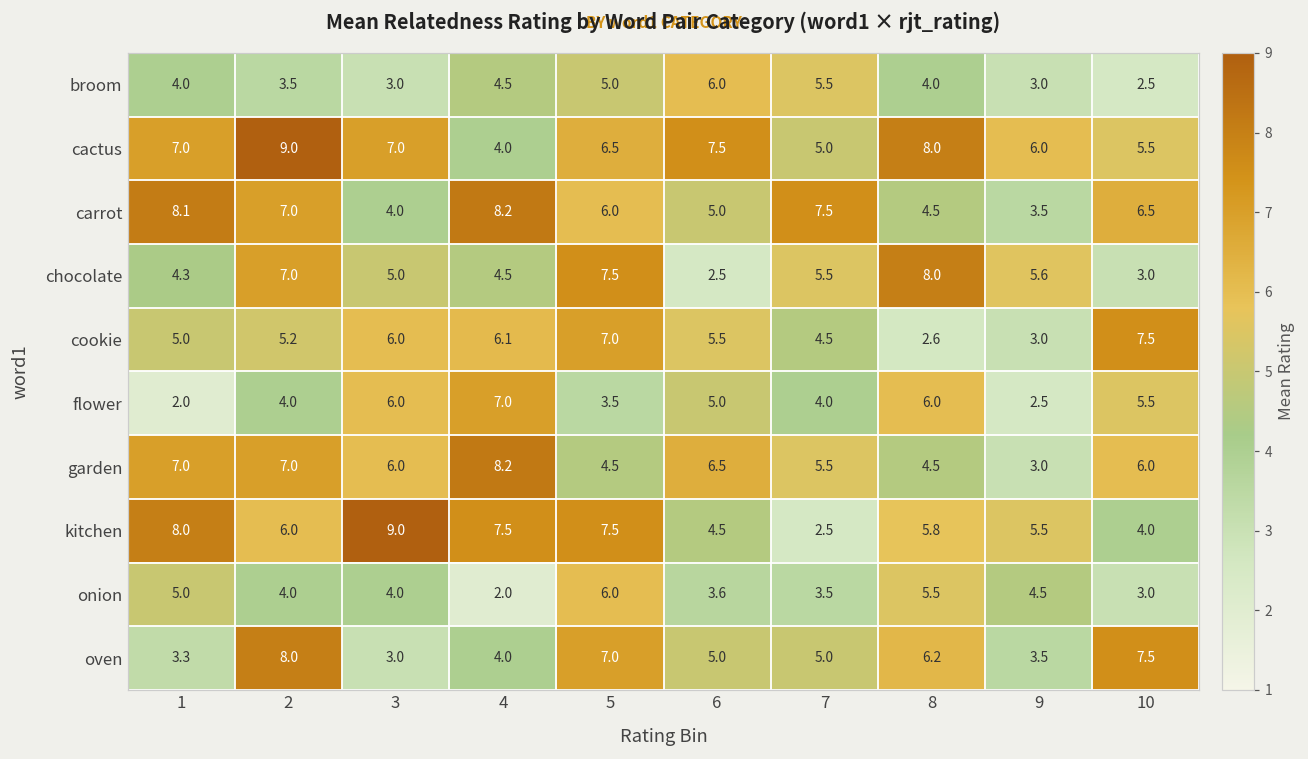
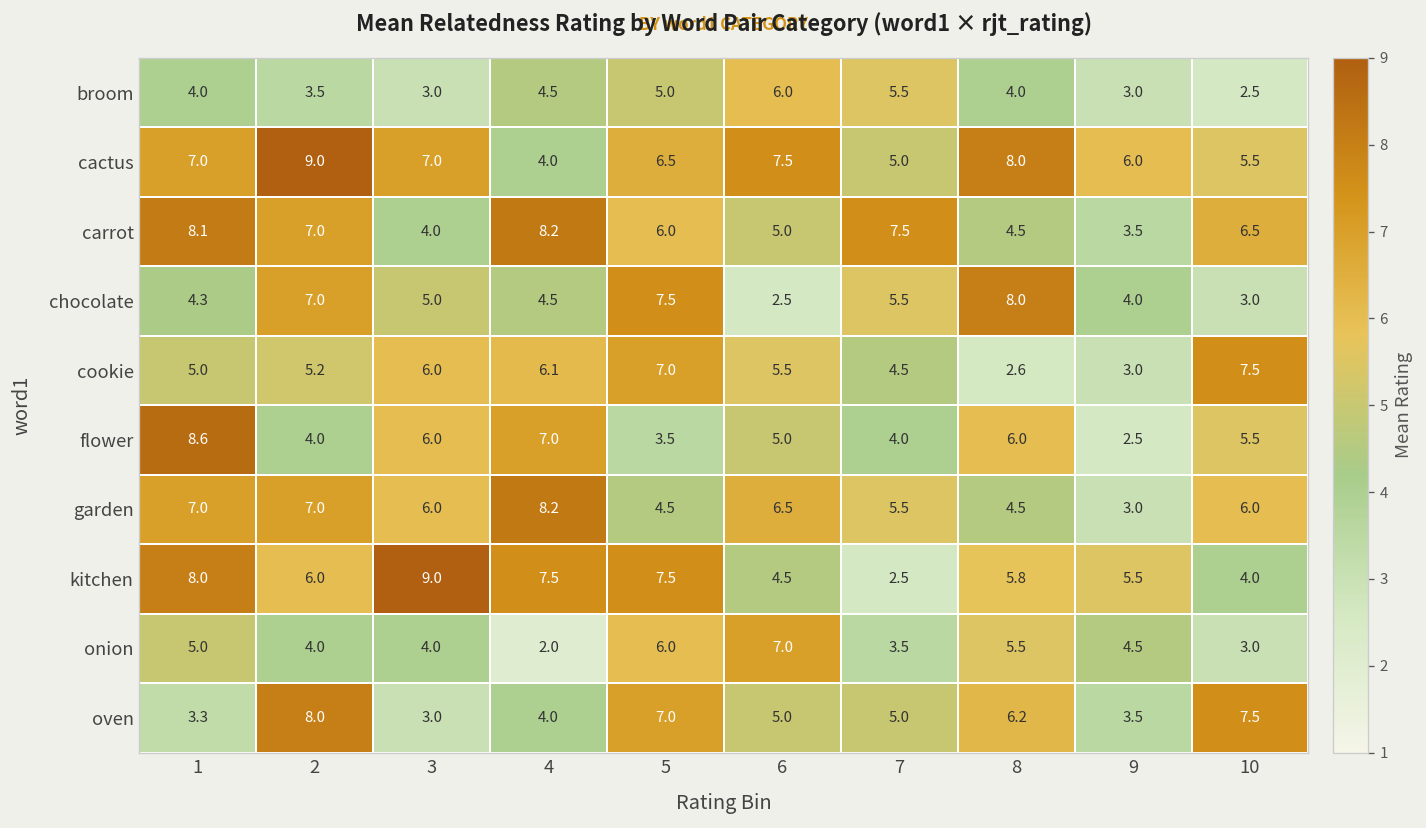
  {
    "broom": {
      "1": 4.0,
      "2": 3.5,
      "3": 3.0,
      "4": 4.5,
      "5": 5.0,
      "6": 6.0,
      "7": 5.5,
      "8": 4.0,
      "9": 3.0,
      "10": 2.5
    },
    "cactus": {
      "1": 7.0,
      "2": 9.0,
      "3": 7.0,
      "4": 4.0,
      "5": 6.5,
      "6": 7.5,
      "7": 5.0,
      "8": 8.0,
      "9": 6.0,
      "10": 5.5
    },
    "carrot": {
      "1": 8.1,
      "2": 7.0,
      "3": 4.0,
      "4": 8.2,
      "5": 6.0,
      "6": 5.0,
      "7": 7.5,
      "8": 4.5,
      "9": 3.5,
      "10": 6.5
    },
    "chocolate": {
      "1": 4.3,
      "2": 7.0,
      "3": 5.0,
      "4": 4.5,
      "5": 7.5,
      "6": 2.5,
      "7": 5.5,
      "8": 8.0,
-     "9": 5.6,
+     "9": 4.0,
      "10": 3.0
    },
    "cookie": {
      "1": 5.0,
      "2": 5.2,
      "3": 6.0,
      "4": 6.1,
      "5": 7.0,
      "6": 5.5,
      "7": 4.5,
      "8": 2.6,
      "9": 3.0,
      "10": 7.5
    },
    "flower": {
-     "1": 2.0,
+     "1": 8.6,
      "2": 4.0,
      "3": 6.0,
      "4": 7.0,
      "5": 3.5,
      "6": 5.0,
      "7": 4.0,
      "8": 6.0,
      "9": 2.5,
      "10": 5.5
    },
    "garden": {
      "1": 7.0,
      "2": 7.0,
      "3": 6.0,
      "4": 8.2,
      "5": 4.5,
      "6": 6.5,
      "7": 5.5,
      "8": 4.5,
      "9": 3.0,
      "10": 6.0
    },
    "kitchen": {
      "1": 8.0,
      "2": 6.0,
      "3": 9.0,
      "4": 7.5,
      "5": 7.5,
      "6": 4.5,
      "7": 2.5,
      "8": 5.8,
      "9": 5.5,
      "10": 4.0
    },
    "onion": {
      "1": 5.0,
      "2": 4.0,
      "3": 4.0,
      "4": 2.0,
      "5": 6.0,
-     "6": 3.6,
+     "6": 7.0,
      "7": 3.5,
      "8": 5.5,
      "9": 4.5,
      "10": 3.0
    },
    "oven": {
      "1": 3.3,
      "2": 8.0,
      "3": 3.0,
      "4": 4.0,
      "5": 7.0,
      "6": 5.0,
      "7": 5.0,
      "8": 6.2,
      "9": 3.5,
      "10": 7.5
    }
  }
